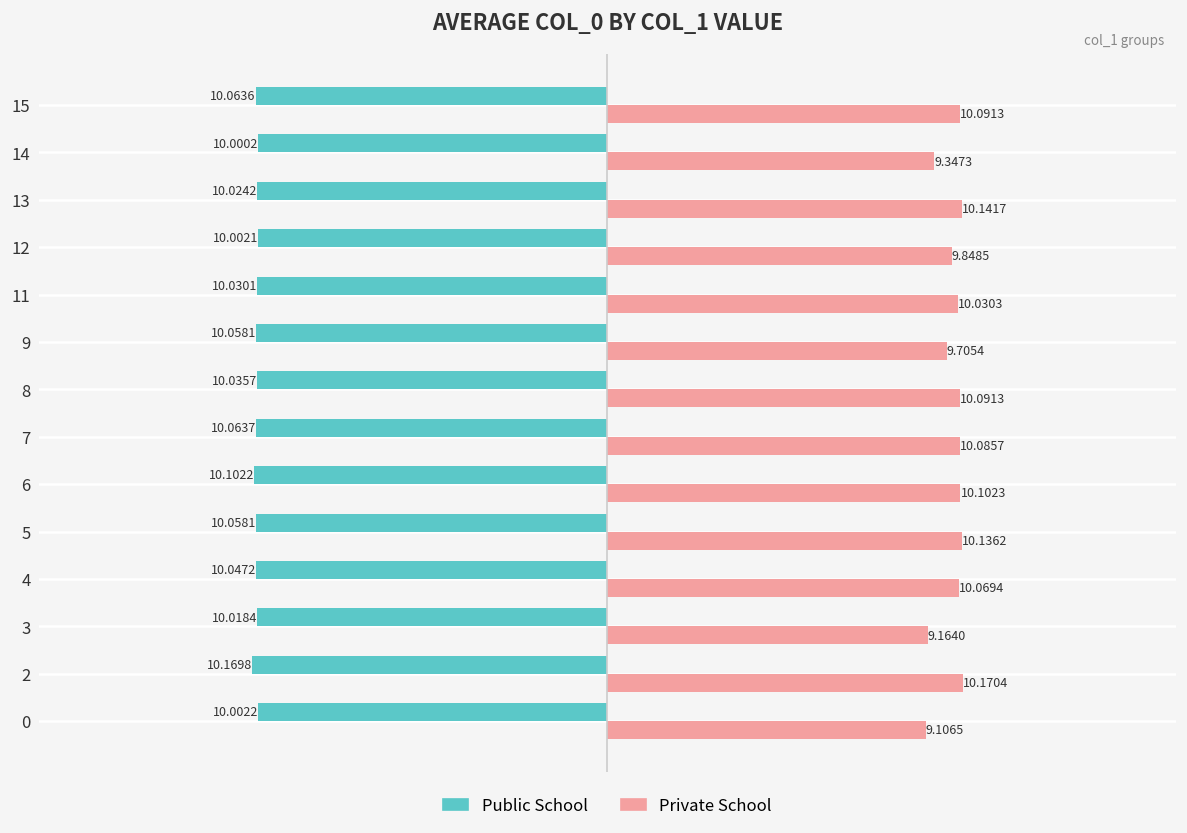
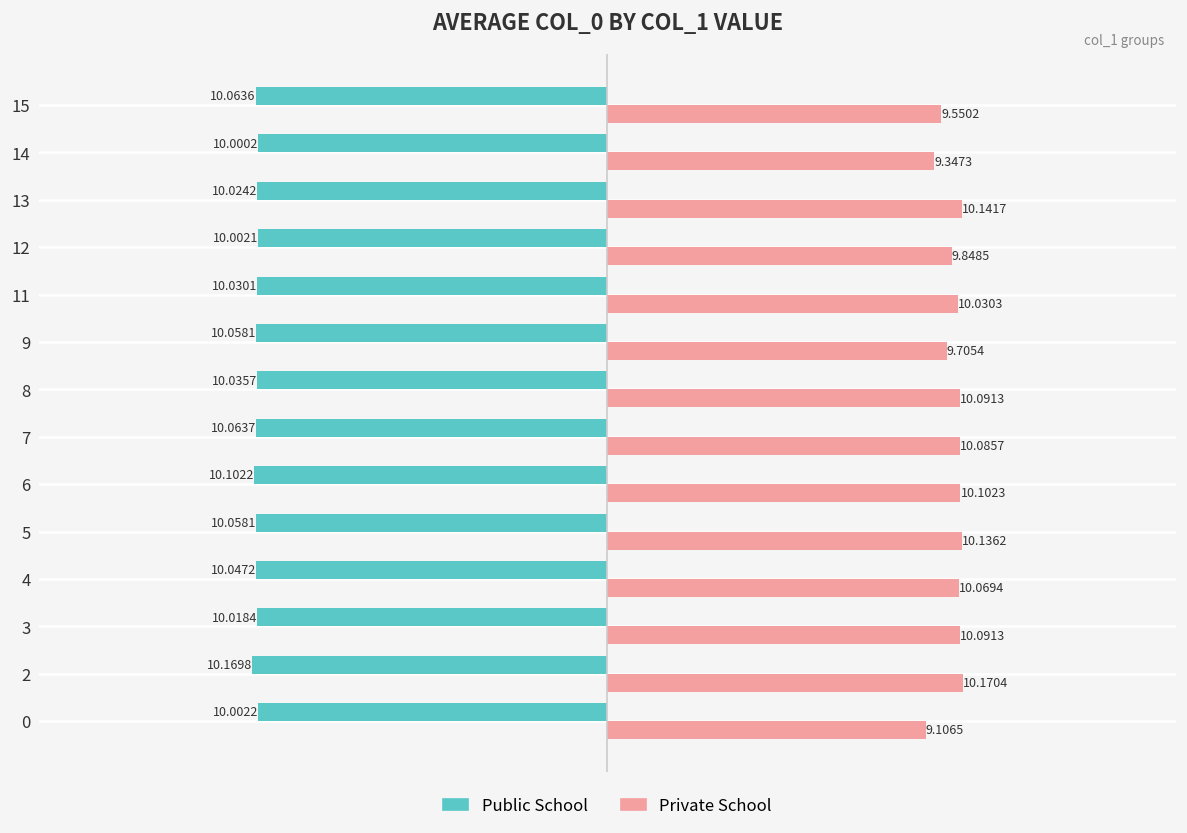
  {
    "Private School": {
-     "15": 10.0913,
+     "15": 9.5502,
      "14": 9.3473,
      "13": 10.1417,
      "12": 9.8485,
      "11": 10.0303,
      "9": 9.7054,
      "8": 10.0913,
      "7": 10.0857,
      "6": 10.1023,
      "5": 10.1362,
      "4": 10.0694,
-     "3": 9.1640,
+     "3": 10.0913,
      "2": 10.1704,
      "0": 9.1065
    }
  }
